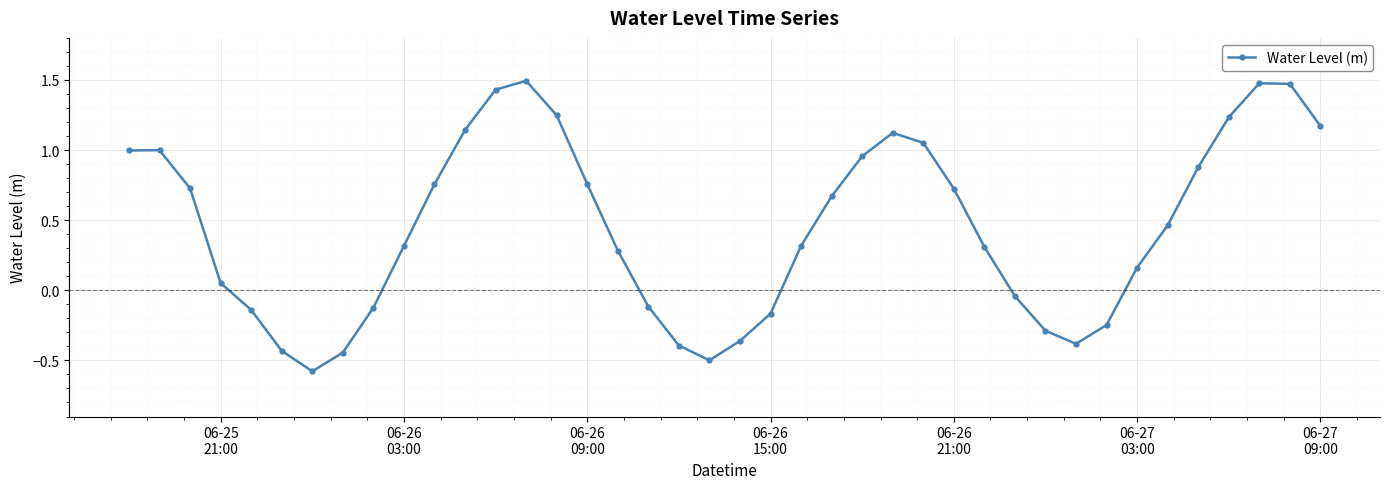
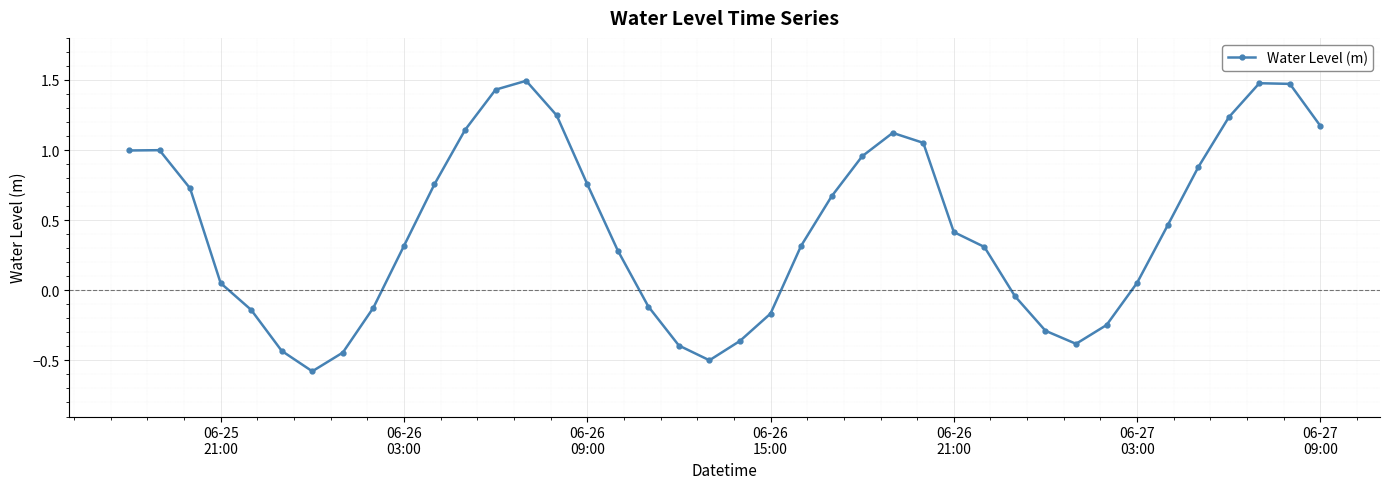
  {
    "06-25 21:00": 0.05,
    "06-26 03:00": 0.32,
    "06-26 09:00": 0.76,
    "06-26 15:00": -0.17,
-   "06-26 21:00": 0.73,
-   "06-27 03:00": 0.16,
+   "06-26 21:00": 0.42,
+   "06-27 03:00": 0.05,
    "06-27 09:00": 1.17
  }
